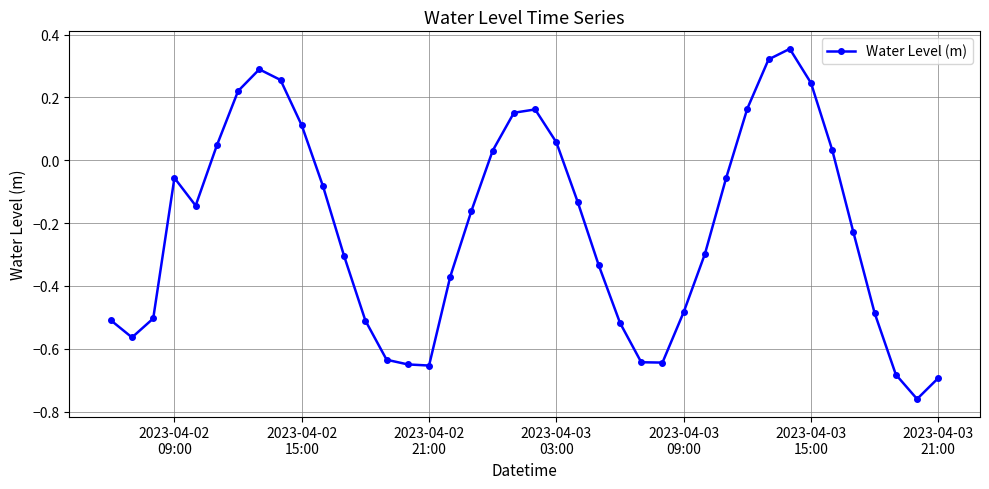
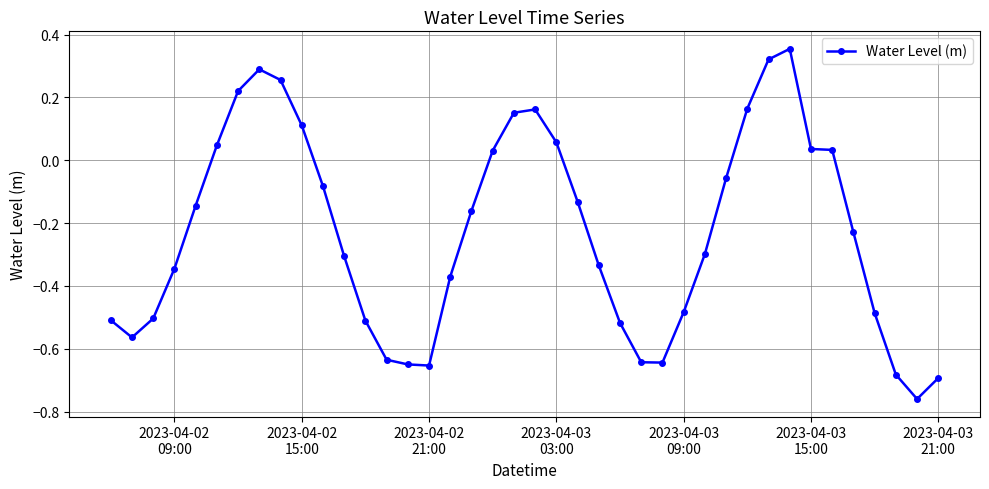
  {
-   "2023-04-02 09:00": -0.06,
+   "2023-04-02 09:00": -0.35,
    "2023-04-02 15:00": 0.11,
    "2023-04-02 21:00": -0.65,
    "2023-04-03 03:00": 0.06,
    "2023-04-03 09:00": -0.48,
-   "2023-04-03 15:00": 0.25,
+   "2023-04-03 15:00": 0.04,
    "2023-04-03 21:00": -0.69
  }
